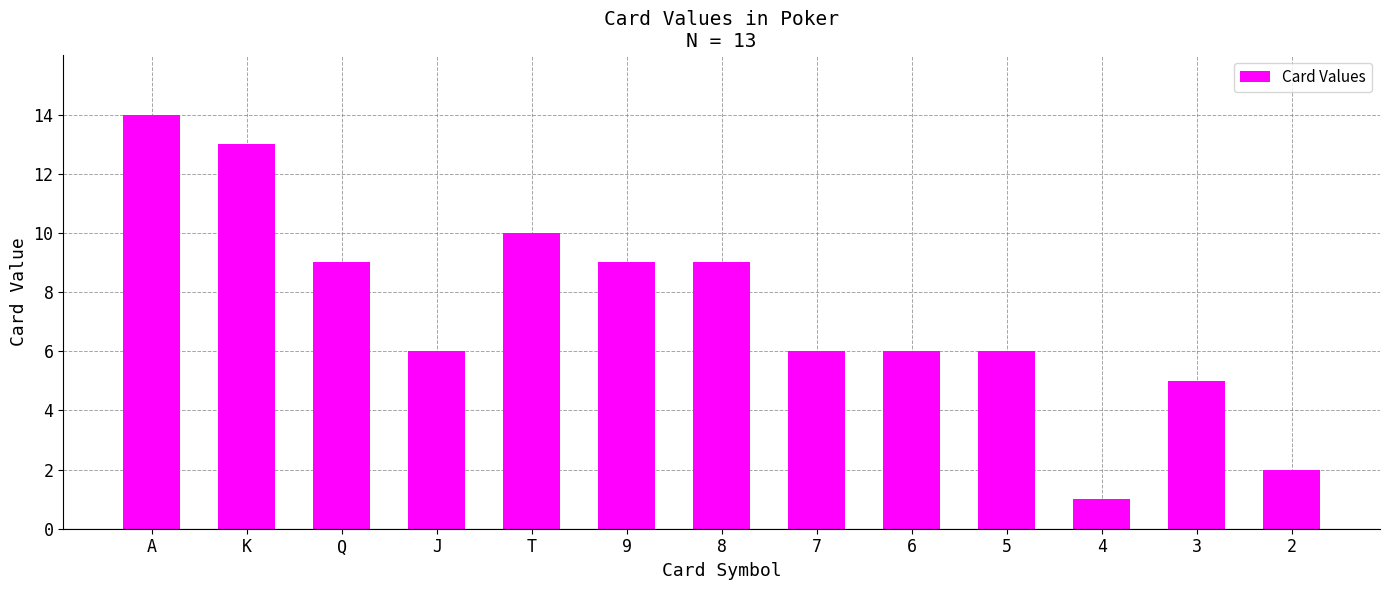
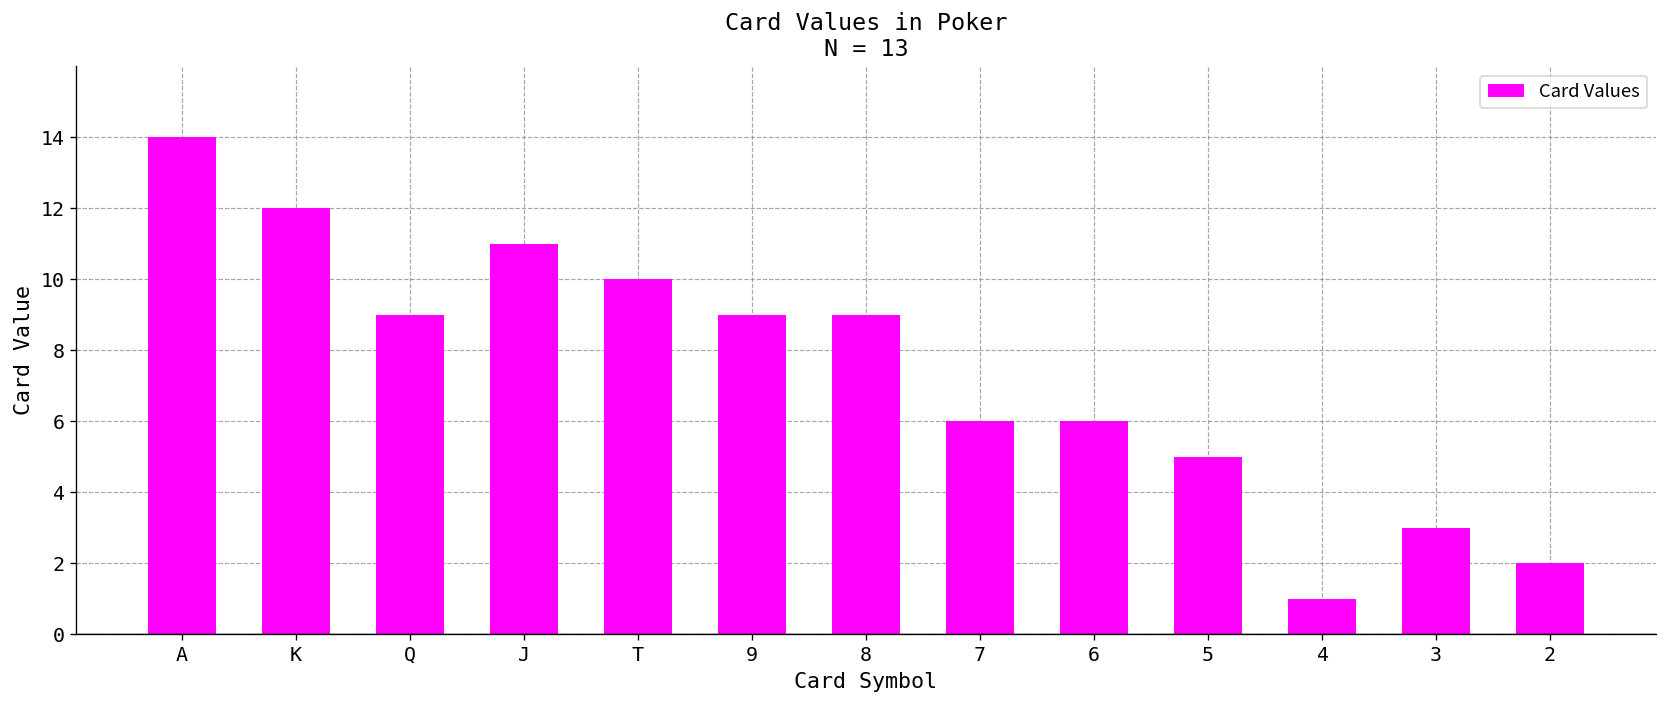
  {
    "A": 14,
-   "K": 13,
+   "K": 12,
    "Q": 9,
-   "J": 6,
+   "J": 11,
    "T": 10,
    "9": 9,
    "8": 9,
    "7": 6,
    "6": 6,
-   "5": 6,
+   "5": 5,
    "4": 1,
-   "3": 5,
+   "3": 3,
    "2": 2
  }
